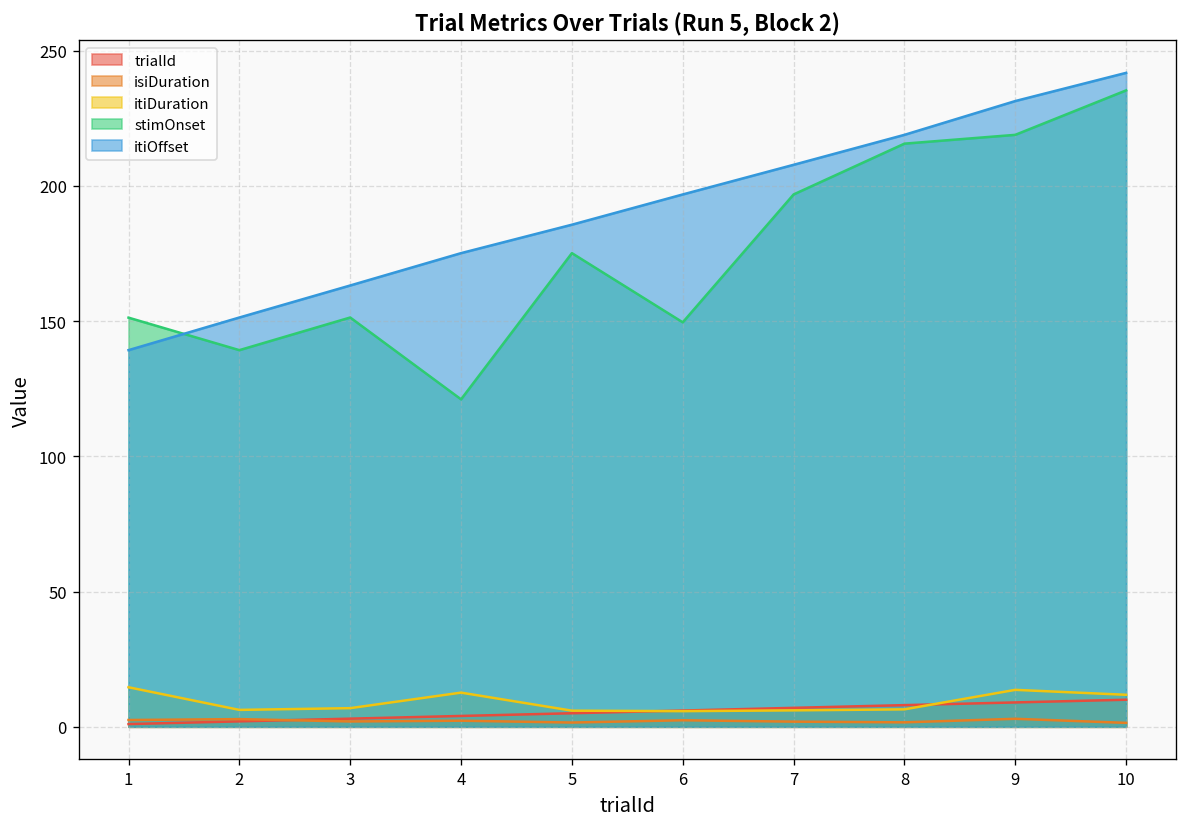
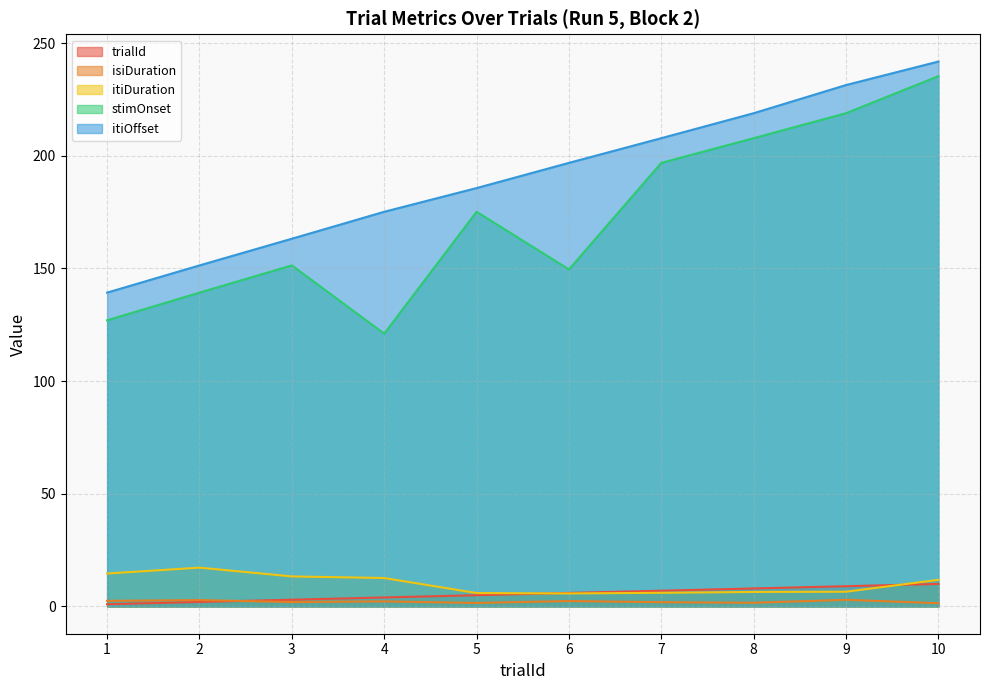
  {
    "itiDuration": {
      "1": 15,
-     "2": 6,
-     "3": 7,
+     "2": 17,
+     "3": 13,
      "4": 13,
      "8": 6,
-     "9": 14,
+     "9": 7,
      "10": 12
    },
    "stimOnset": {
-     "1": 151,
+     "1": 127,
      "2": 139,
      "3": 151,
      "4": 121,
      "5": 175,
      "6": 150,
      "7": 197,
-     "8": 216,
+     "8": 208,
      "9": 219,
      "10": 235
    },
    "itiOffset": {
      "1": 139,
      "2": 151,
      "3": 163,
      "4": 175,
      "5": 186,
      "6": 197,
      "7": 208,
      "8": 219,
      "9": 231,
      "10": 242
    }
  }
